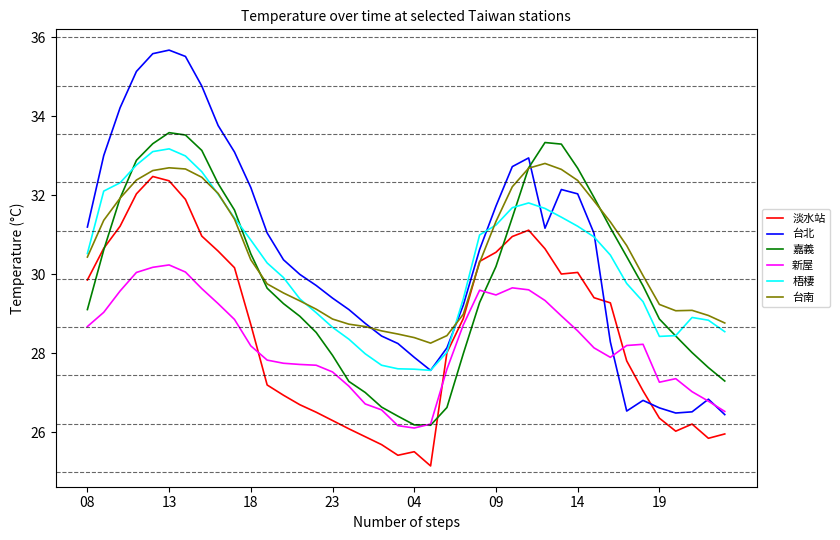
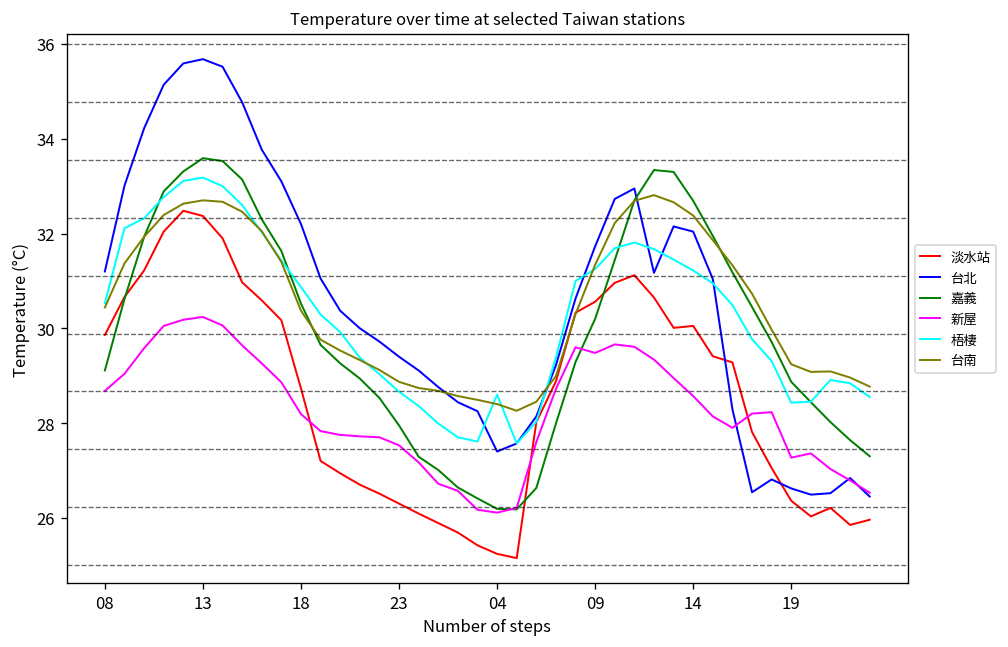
  {
    "淡水站": {
-     "04": 25.5
+     "04": 25.2
    },
    "台北": {
-     "04": 27.9
+     "04": 27.4
    },
    "嘉義": {
      "04": 26.2
    },
    "新屋": {
      "04": 26.1
    },
    "梧棲": {
-     "04": 27.6
+     "04": 28.6
    },
    "台南": {
      "04": 28.4
    }
  }
